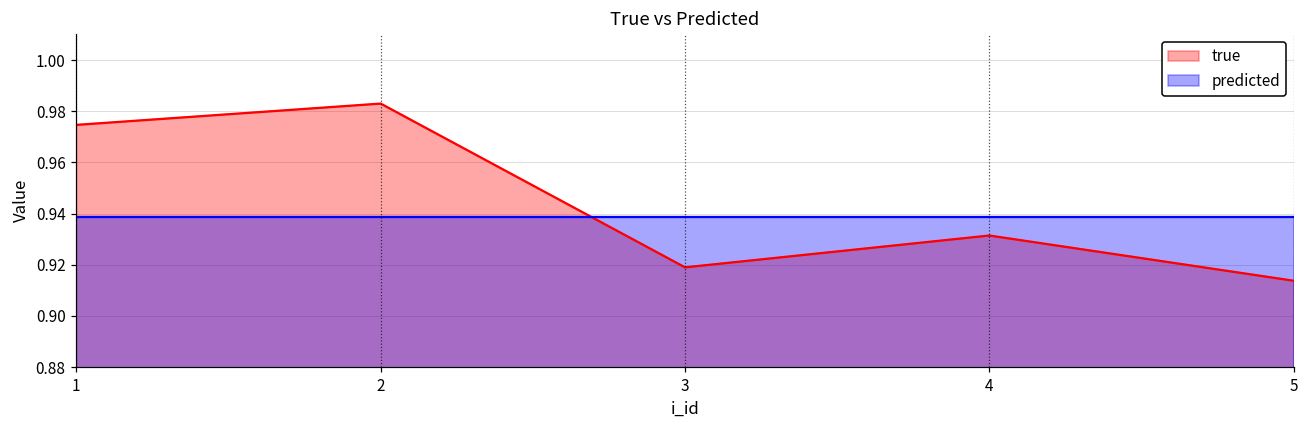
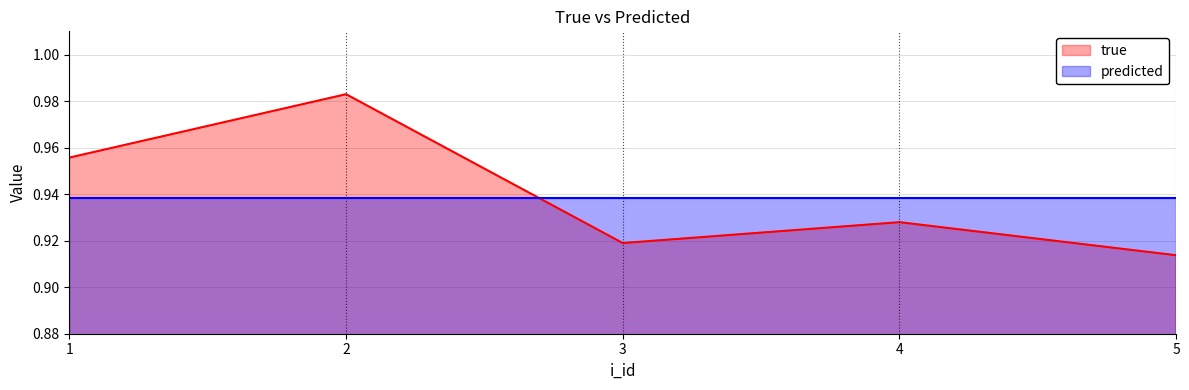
  {
    "true": {
-     "1": 0.975,
+     "1": 0.956,
      "2": 0.983,
      "3": 0.919,
-     "4": 0.931,
+     "4": 0.928,
      "5": 0.914
    },
    "predicted": {
      "1": 0.939,
      "2": 0.939,
      "3": 0.939,
      "4": 0.939,
      "5": 0.939
    }
  }
